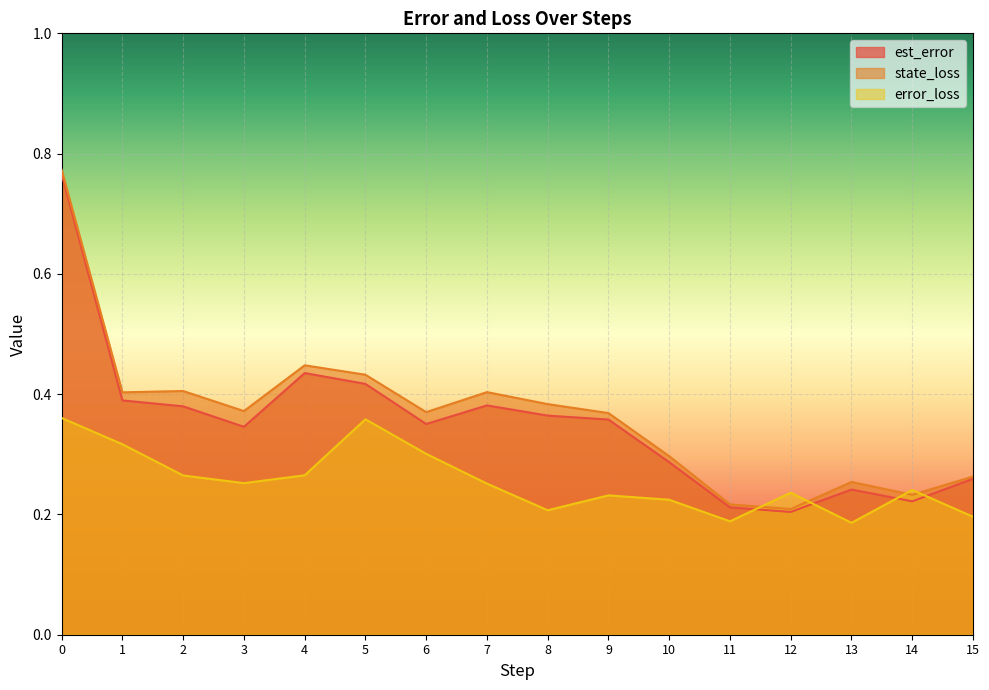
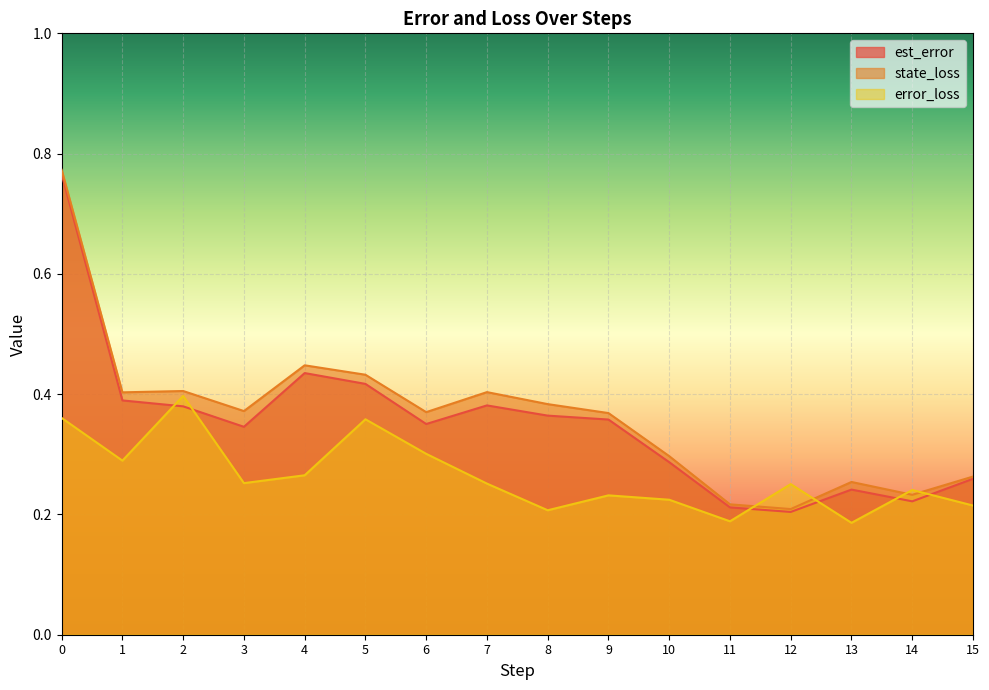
  {
    "error_loss": {
      "0": 0.36,
-     "1": 0.32,
-     "2": 0.26,
+     "1": 0.29,
+     "2": 0.40,
      "3": 0.25,
      "4": 0.27,
      "5": 0.36,
      "6": 0.30,
      "7": 0.25,
      "8": 0.21,
      "9": 0.23,
      "10": 0.22,
      "11": 0.19,
-     "12": 0.24,
+     "12": 0.25,
      "13": 0.19,
      "14": 0.24,
-     "15": 0.20
+     "15": 0.21
    }
  }
